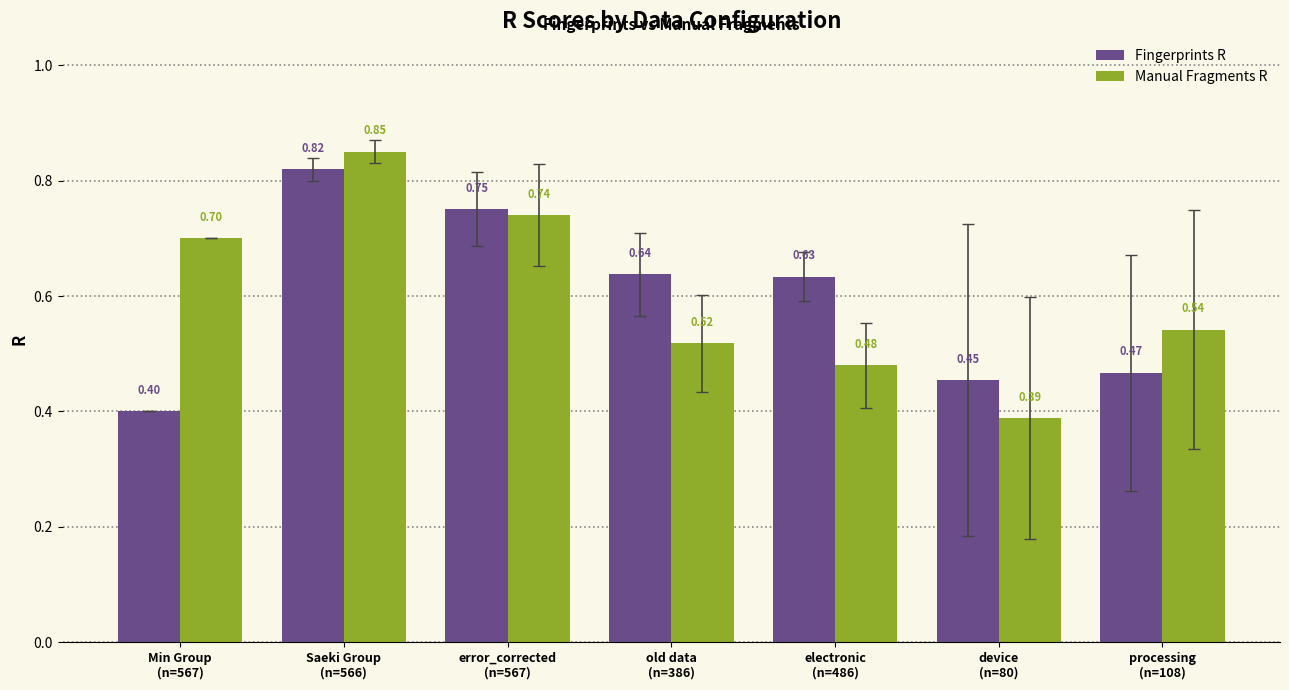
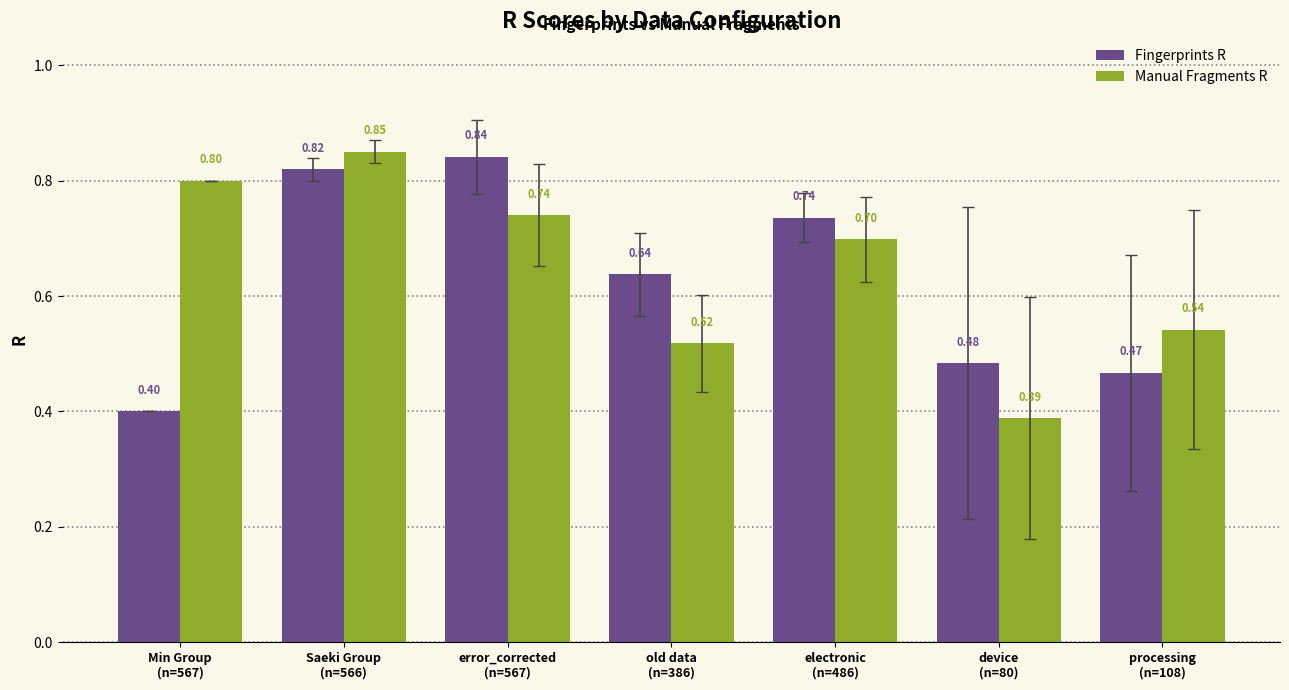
  {
    "Fingerprints R": {
      "Min Group (n=567)": 0.40,
      "Saeki Group (n=566)": 0.82,
-     "error_corrected (n=567)": 0.75,
+     "error_corrected (n=567)": 0.84,
      "old data (n=386)": 0.64,
-     "electronic (n=486)": 0.63,
-     "device (n=80)": 0.45,
+     "electronic (n=486)": 0.74,
+     "device (n=80)": 0.48,
      "processing (n=108)": 0.47
    },
    "Manual Fragments R": {
-     "Min Group (n=567)": 0.70,
+     "Min Group (n=567)": 0.80,
      "Saeki Group (n=566)": 0.85,
      "error_corrected (n=567)": 0.74,
      "old data (n=386)": 0.52,
-     "electronic (n=486)": 0.48,
+     "electronic (n=486)": 0.70,
      "device (n=80)": 0.39,
      "processing (n=108)": 0.54
    }
  }
